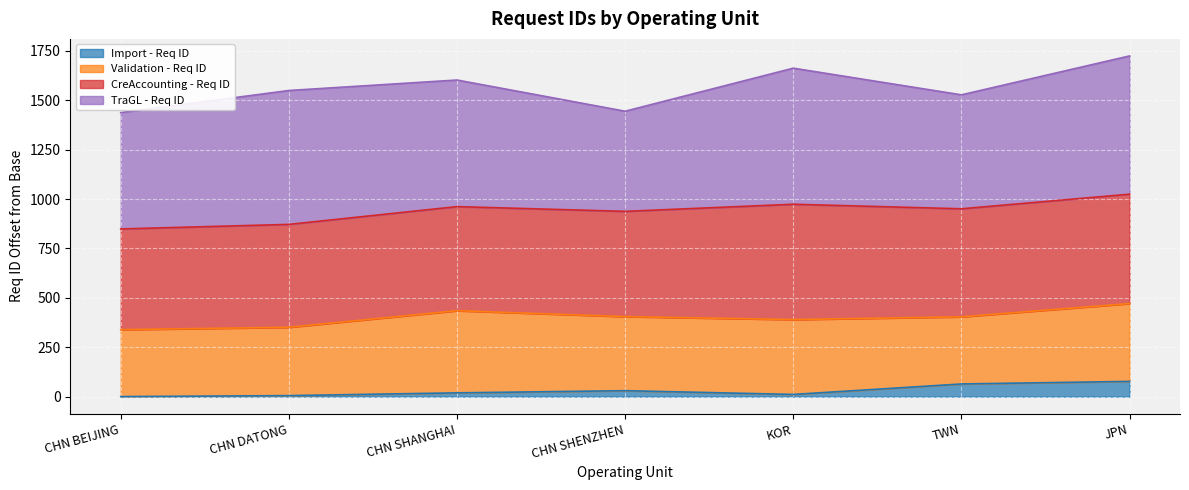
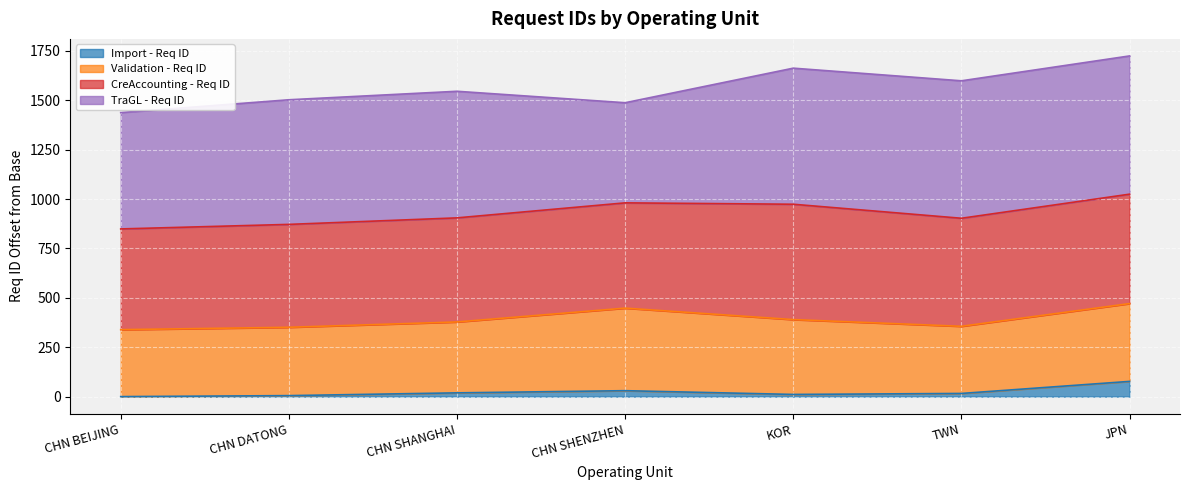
  {
    "Import - Req ID": {
      "CHN BEIJING": 0,
      "CHN DATONG": 10,
      "CHN SHANGHAI": 20,
      "CHN SHENZHEN": 30,
      "KOR": 10,
-     "TWN": 60,
+     "TWN": 20,
      "JPN": 80
    },
    "Validation - Req ID": {
      "CHN BEIJING": 340,
      "CHN DATONG": 350,
-     "CHN SHANGHAI": 420,
-     "CHN SHENZHEN": 380,
+     "CHN SHANGHAI": 360,
+     "CHN SHENZHEN": 420,
      "KOR": 380,
      "TWN": 340,
      "JPN": 390
    },
    "CreAccounting - Req ID": {
      "CHN BEIJING": 510,
      "CHN DATONG": 520,
      "CHN SHANGHAI": 530,
      "CHN SHENZHEN": 530,
      "KOR": 580,
      "TWN": 550,
      "JPN": 550
    },
    "TraGL - Req ID": {
      "CHN BEIJING": 590,
-     "CHN DATONG": 680,
+     "CHN DATONG": 630,
      "CHN SHANGHAI": 640,
      "CHN SHENZHEN": 510,
      "KOR": 690,
-     "TWN": 580,
+     "TWN": 700,
      "JPN": 700
    }
  }
